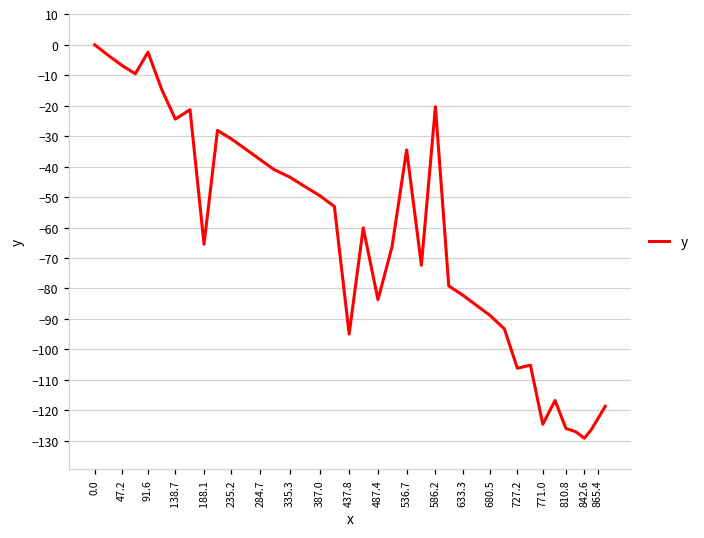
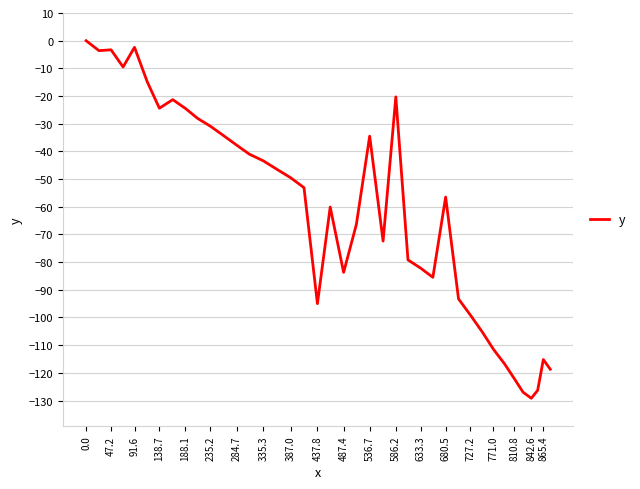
  {
    "0.0": 0,
-   "47.2": -7,
+   "47.2": -3,
    "91.6": -2,
    "138.7": -24,
-   "188.1": -66,
+   "188.1": -25,
    "235.2": -31,
    "284.7": -38,
    "335.3": -43,
    "387.0": -50,
    "437.8": -95,
    "487.4": -84,
    "536.7": -35,
    "586.2": -20,
    "633.3": -82,
-   "680.5": -89,
-   "727.2": -106,
-   "771.0": -125,
-   "810.8": -126,
+   "680.5": -57,
+   "727.2": -99,
+   "771.0": -112,
+   "810.8": -122,
    "842.6": -129,
-   "865.4": -123
+   "865.4": -115
  }
